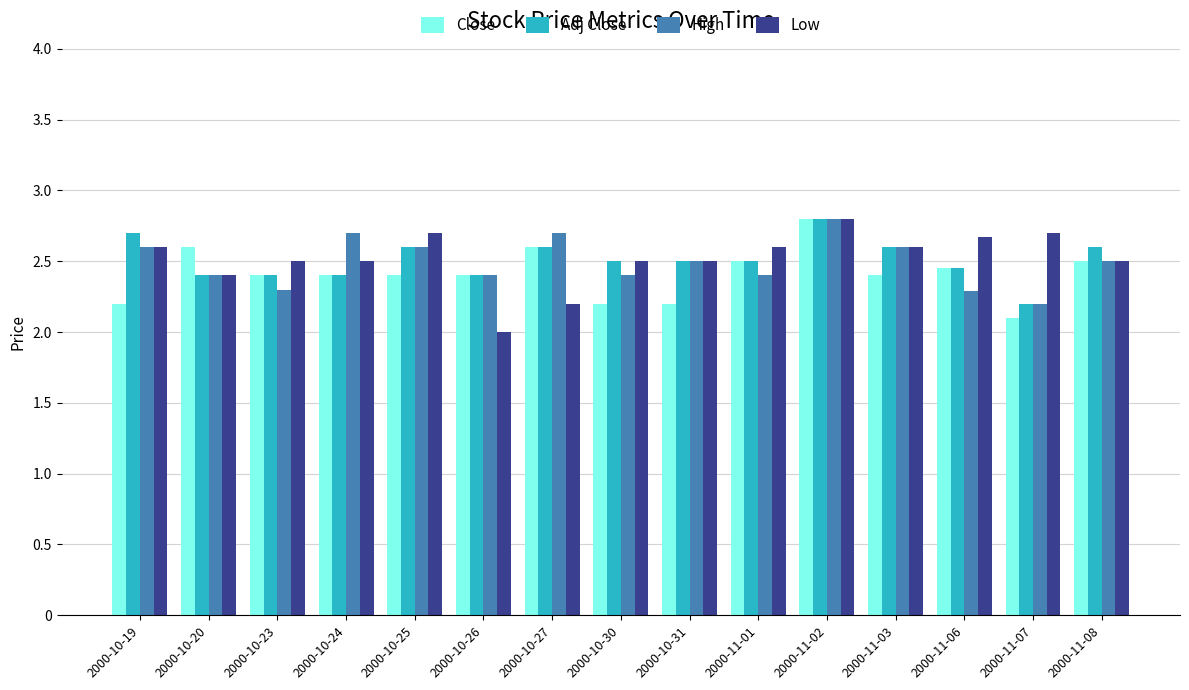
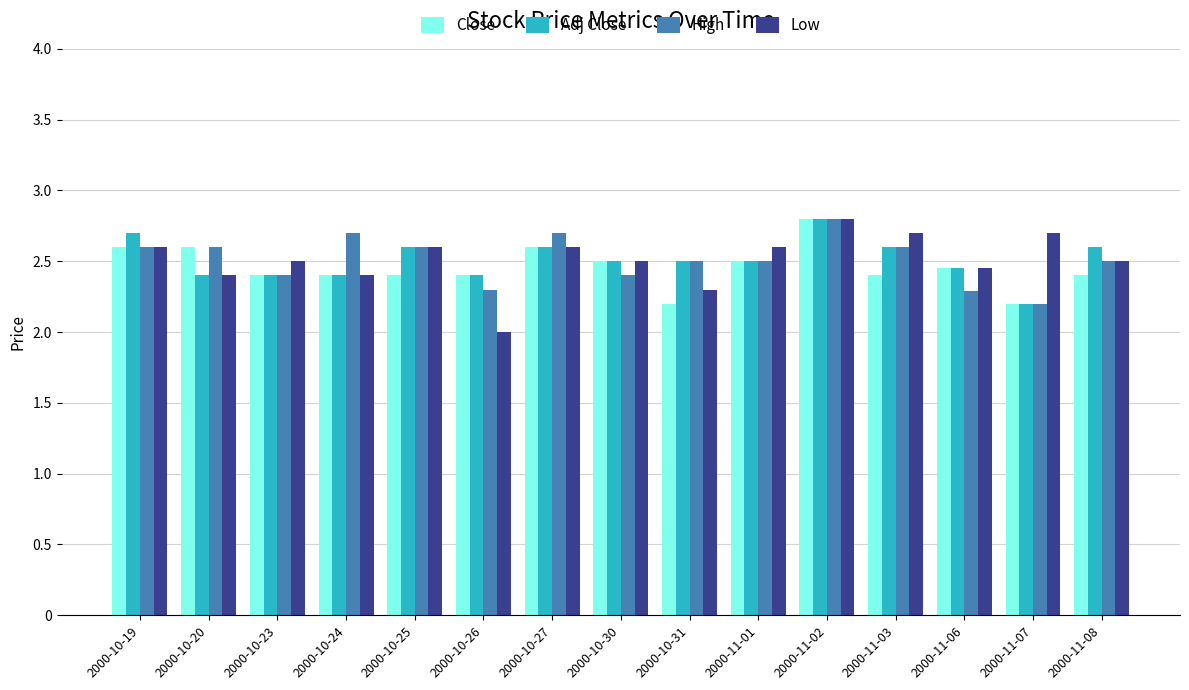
  {
    "Close": {
-     "2000-10-19": 2.2,
+     "2000-10-19": 2.6,
      "2000-10-20": 2.6,
      "2000-10-23": 2.4,
      "2000-10-24": 2.4,
      "2000-10-25": 2.4,
      "2000-10-26": 2.4,
      "2000-10-27": 2.6,
-     "2000-10-30": 2.2,
+     "2000-10-30": 2.5,
      "2000-10-31": 2.2,
      "2000-11-01": 2.5,
      "2000-11-02": 2.8,
      "2000-11-03": 2.4,
      "2000-11-06": 2.45,
-     "2000-11-07": 2.1,
-     "2000-11-08": 2.5
+     "2000-11-07": 2.2,
+     "2000-11-08": 2.4
    },
    "Adj Close": {
      "2000-10-19": 2.70,
      "2000-10-20": 2.40,
      "2000-10-23": 2.40,
      "2000-10-24": 2.40,
      "2000-10-25": 2.60,
      "2000-10-26": 2.40,
      "2000-10-27": 2.60,
      "2000-10-30": 2.50,
      "2000-10-31": 2.50,
      "2000-11-01": 2.50,
      "2000-11-02": 2.80,
      "2000-11-03": 2.60,
      "2000-11-06": 2.45,
      "2000-11-07": 2.20,
      "2000-11-08": 2.60
    },
    "High": {
      "2000-10-19": 2.6,
-     "2000-10-20": 2.4,
-     "2000-10-23": 2.3,
+     "2000-10-20": 2.6,
+     "2000-10-23": 2.4,
      "2000-10-24": 2.7,
      "2000-10-25": 2.6,
-     "2000-10-26": 2.4,
+     "2000-10-26": 2.3,
      "2000-10-27": 2.7,
      "2000-10-30": 2.4,
      "2000-10-31": 2.5,
-     "2000-11-01": 2.4,
+     "2000-11-01": 2.5,
      "2000-11-02": 2.8,
      "2000-11-03": 2.6,
      "2000-11-06": 2.3,
      "2000-11-07": 2.2,
      "2000-11-08": 2.5
    },
    "Low": {
      "2000-10-19": 2.60,
      "2000-10-20": 2.40,
      "2000-10-23": 2.50,
-     "2000-10-24": 2.5,
-     "2000-10-25": 2.7,
+     "2000-10-24": 2.4,
+     "2000-10-25": 2.6,
      "2000-10-26": 2.00,
-     "2000-10-27": 2.2,
+     "2000-10-27": 2.6,
      "2000-10-30": 2.50,
-     "2000-10-31": 2.5,
+     "2000-10-31": 2.3,
      "2000-11-01": 2.60,
      "2000-11-02": 2.80,
-     "2000-11-03": 2.6,
-     "2000-11-06": 2.67,
+     "2000-11-03": 2.7,
+     "2000-11-06": 2.45,
      "2000-11-07": 2.70,
      "2000-11-08": 2.50
    }
  }
